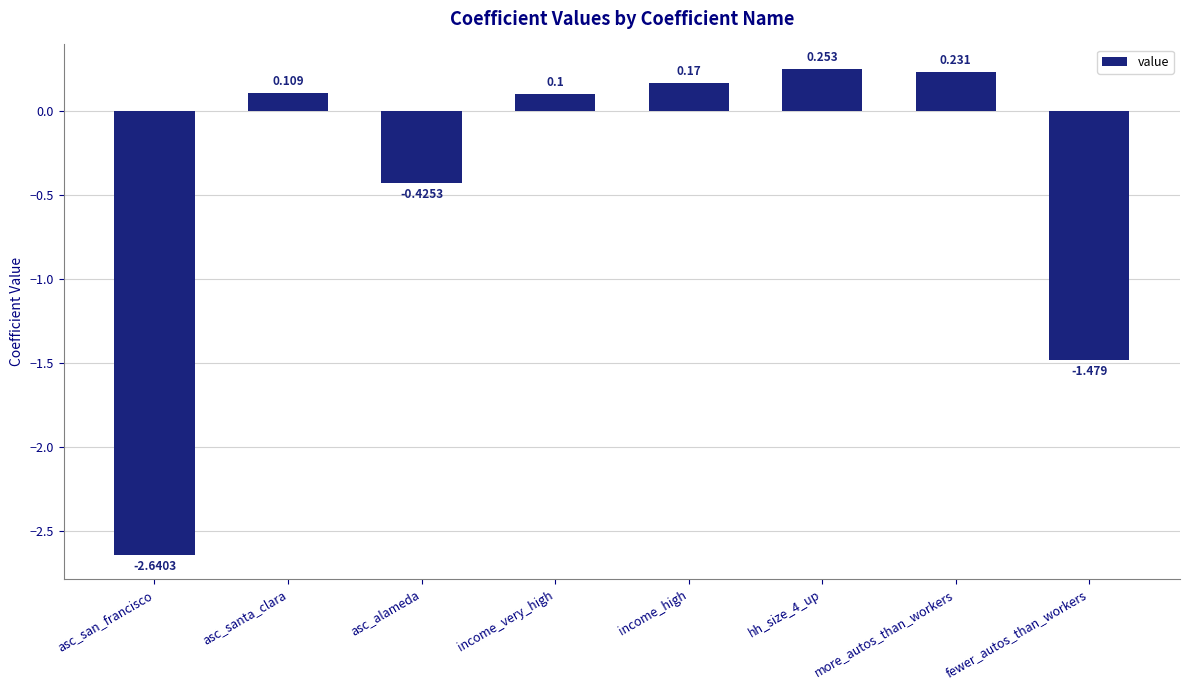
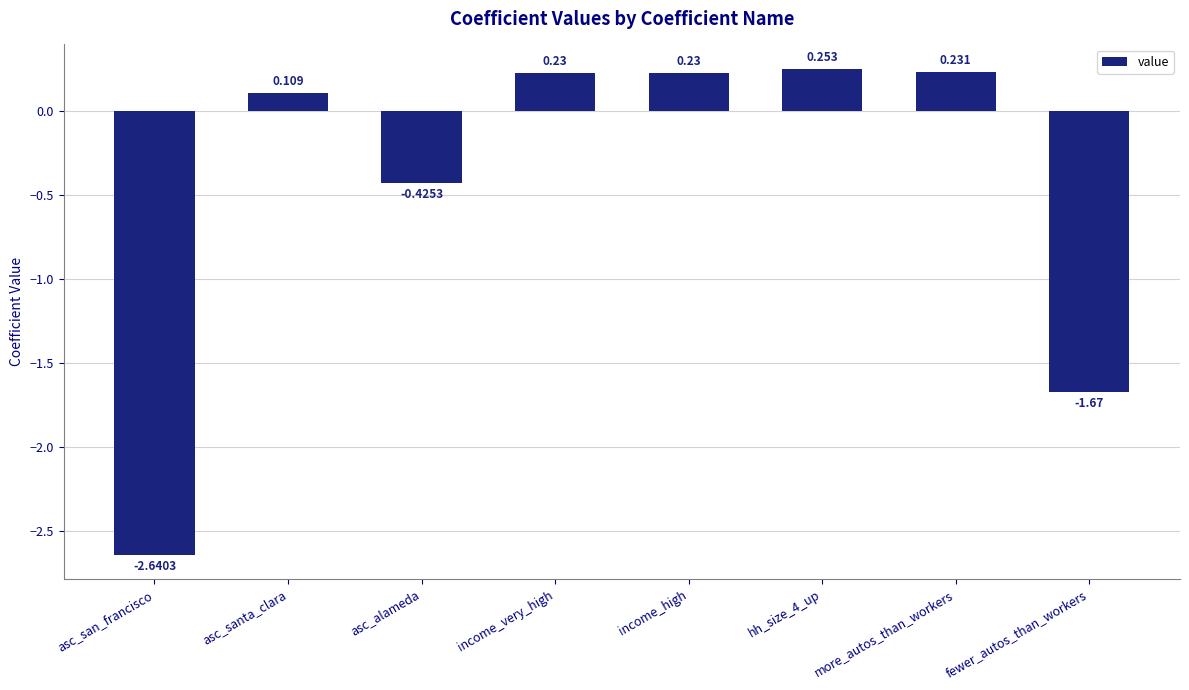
  {
    "asc_san_francisco": -2.6403,
    "asc_santa_clara": 0.109,
    "asc_alameda": -0.4253,
-   "income_very_high": 0.1,
-   "income_high": 0.17,
+   "income_very_high": 0.23,
+   "income_high": 0.23,
    "hh_size_4_up": 0.253,
    "more_autos_than_workers": 0.231,
-   "fewer_autos_than_workers": -1.479
+   "fewer_autos_than_workers": -1.67
  }
